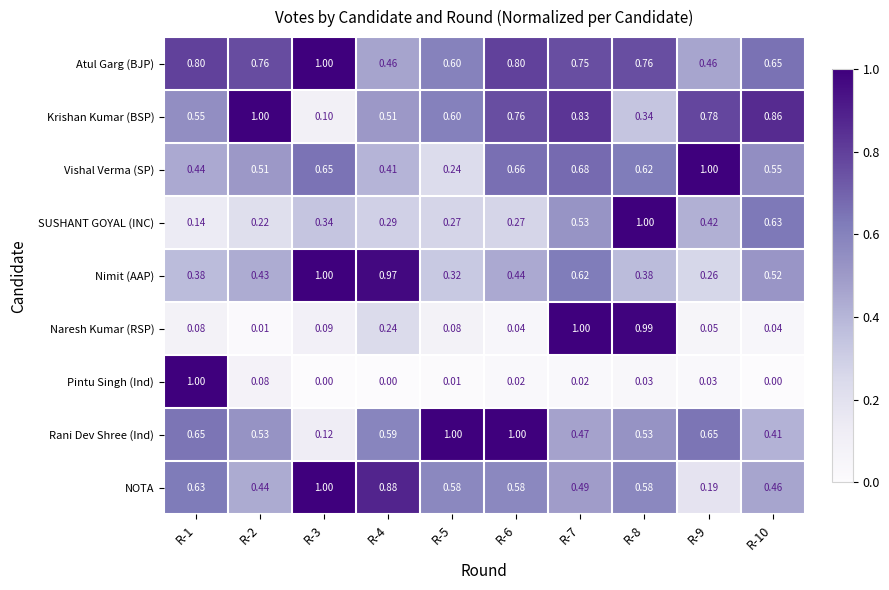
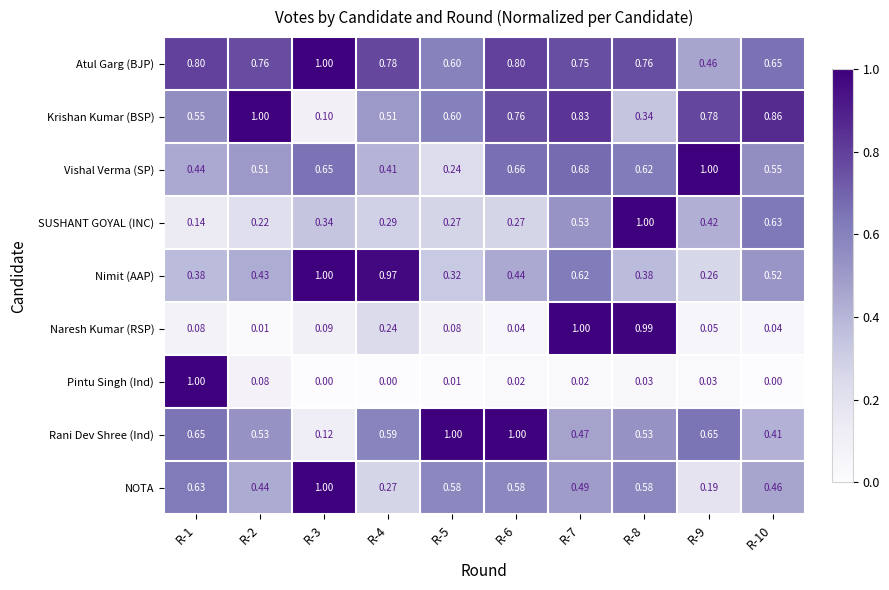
  {
    "Atul Garg (BJP)": {
      "R-1": 0.80,
      "R-2": 0.76,
      "R-3": 1.00,
-     "R-4": 0.46,
+     "R-4": 0.78,
      "R-5": 0.60,
      "R-6": 0.80,
      "R-7": 0.75,
      "R-8": 0.76,
      "R-9": 0.46,
      "R-10": 0.65
    },
    "Krishan Kumar (BSP)": {
      "R-1": 0.55,
      "R-2": 1.00,
      "R-3": 0.10,
      "R-4": 0.51,
      "R-5": 0.60,
      "R-6": 0.76,
      "R-7": 0.83,
      "R-8": 0.34,
      "R-9": 0.78,
      "R-10": 0.86
    },
    "Vishal Verma (SP)": {
      "R-1": 0.44,
      "R-2": 0.51,
      "R-3": 0.65,
      "R-4": 0.41,
      "R-5": 0.24,
      "R-6": 0.66,
      "R-7": 0.68,
      "R-8": 0.62,
      "R-9": 1.00,
      "R-10": 0.55
    },
    "SUSHANT GOYAL (INC)": {
      "R-1": 0.14,
      "R-2": 0.22,
      "R-3": 0.34,
      "R-4": 0.29,
      "R-5": 0.27,
      "R-6": 0.27,
      "R-7": 0.53,
      "R-8": 1.00,
      "R-9": 0.42,
      "R-10": 0.63
    },
    "Nimit (AAP)": {
      "R-1": 0.38,
      "R-2": 0.43,
      "R-3": 1.00,
      "R-4": 0.97,
      "R-5": 0.32,
      "R-6": 0.44,
      "R-7": 0.62,
      "R-8": 0.38,
      "R-9": 0.26,
      "R-10": 0.52
    },
    "Naresh Kumar (RSP)": {
      "R-1": 0.08,
      "R-2": 0.01,
      "R-3": 0.09,
      "R-4": 0.24,
      "R-5": 0.08,
      "R-6": 0.04,
      "R-7": 1.00,
      "R-8": 0.99,
      "R-9": 0.05,
      "R-10": 0.04
    },
    "Pintu Singh (Ind)": {
      "R-1": 1.00,
      "R-2": 0.08,
      "R-3": 0.00,
      "R-4": 0.00,
      "R-5": 0.01,
      "R-6": 0.02,
      "R-7": 0.02,
      "R-8": 0.03,
      "R-9": 0.03,
      "R-10": 0.00
    },
    "Rani Dev Shree (Ind)": {
      "R-1": 0.65,
      "R-2": 0.53,
      "R-3": 0.12,
      "R-4": 0.59,
      "R-5": 1.00,
      "R-6": 1.00,
      "R-7": 0.47,
      "R-8": 0.53,
      "R-9": 0.65,
      "R-10": 0.41
    },
    "NOTA": {
      "R-1": 0.63,
      "R-2": 0.44,
      "R-3": 1.00,
-     "R-4": 0.88,
+     "R-4": 0.27,
      "R-5": 0.58,
      "R-6": 0.58,
      "R-7": 0.49,
      "R-8": 0.58,
      "R-9": 0.19,
      "R-10": 0.46
    }
  }
